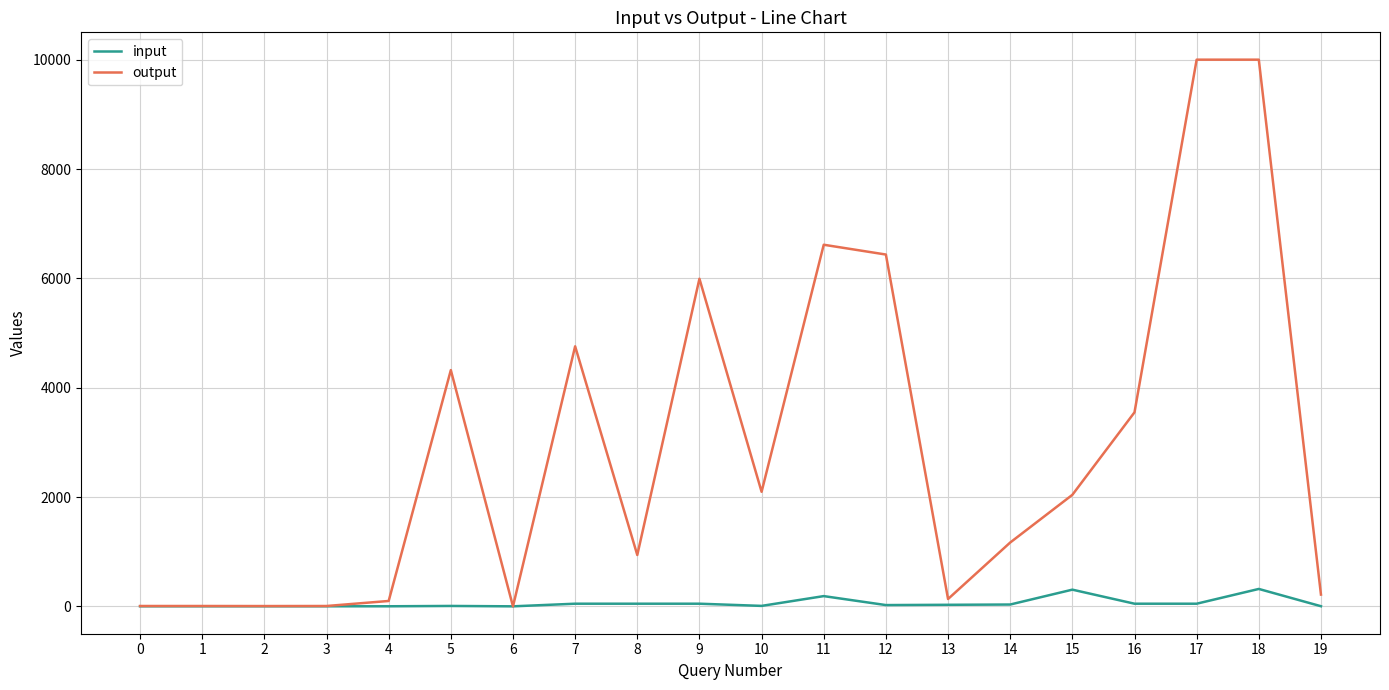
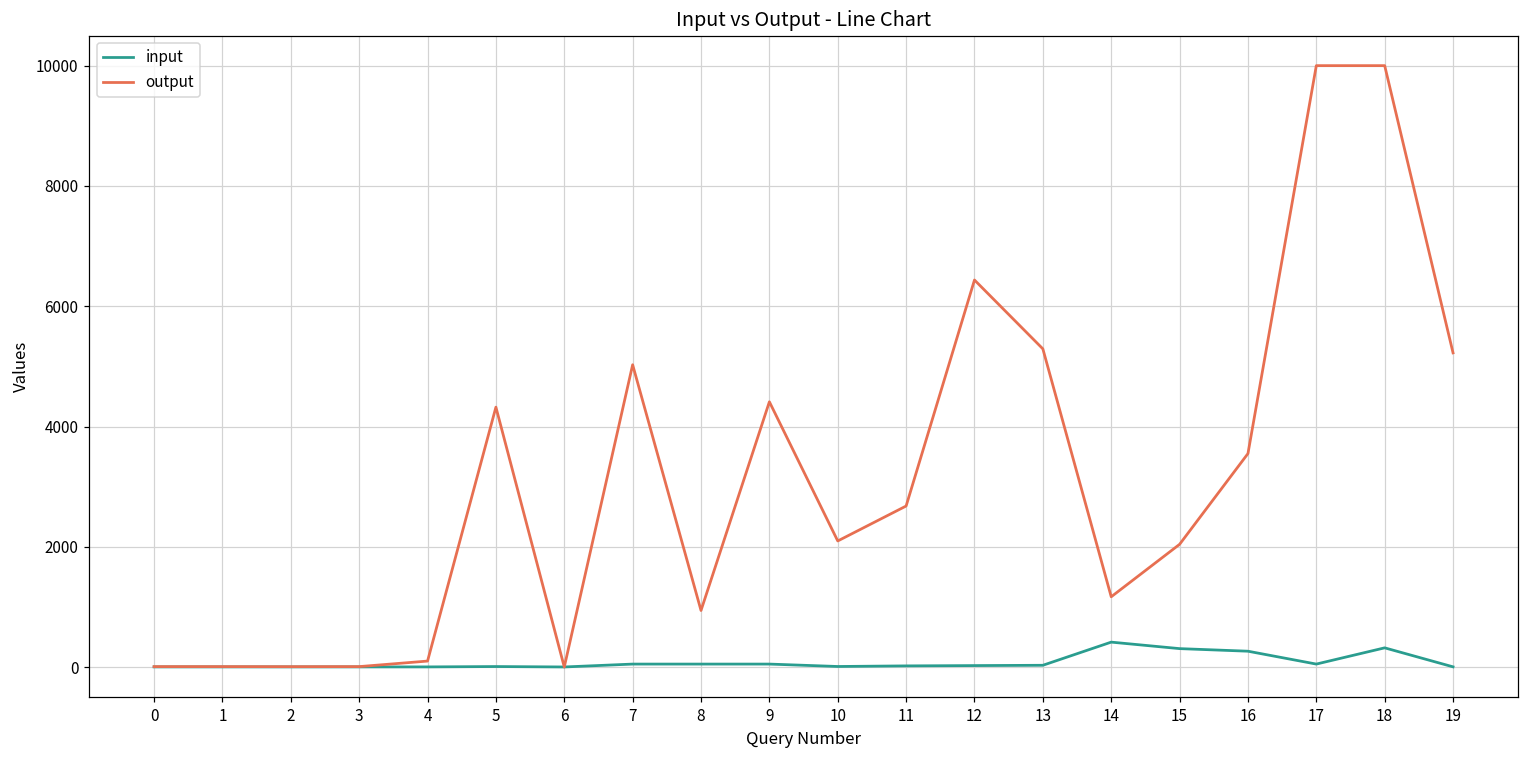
  {
    "input": {
      "4": 0,
      "5": 0,
      "7": 100,
      "8": 100,
      "9": 100,
      "10": 0,
-     "11": 200,
+     "11": 0,
      "12": 0,
      "13": 0,
-     "14": 0,
+     "14": 400,
      "15": 300,
-     "16": 100,
+     "16": 300,
      "17": 100,
      "18": 300,
      "19": 0
    },
    "output": {
      "4": 100,
      "5": 4300,
-     "7": 4800,
+     "7": 5000,
      "8": 900,
-     "9": 6000,
+     "9": 4400,
      "10": 2100,
-     "11": 6600,
+     "11": 2700,
      "12": 6400,
-     "13": 100,
+     "13": 5300,
      "14": 1200,
      "15": 2000,
      "16": 3600,
      "17": 10000,
      "18": 10000,
-     "19": 200
+     "19": 5200
    }
  }
